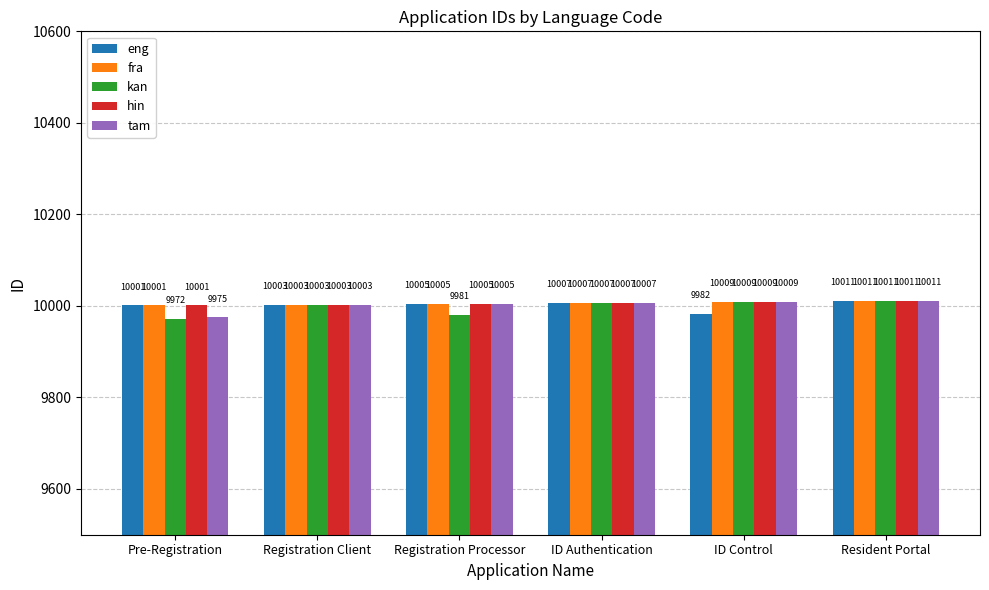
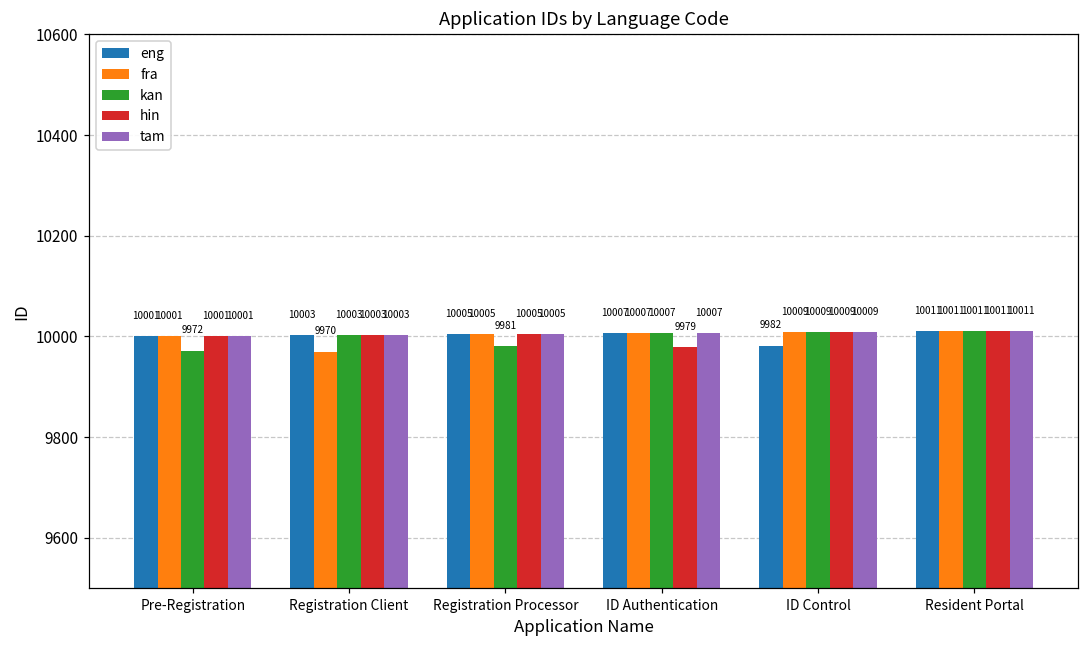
  {
    "eng": {
      "ID Control": 9982
    },
    "fra": {
-     "Registration Client": 10003
+     "Registration Client": 9970
    },
    "kan": {
      "Pre-Registration": 9972,
      "Registration Processor": 9981
    },
    "hin": {
      "Pre-Registration": 10001,
-     "ID Authentication": 10007
+     "ID Authentication": 9979
    },
    "tam": {
-     "Pre-Registration": 9975
+     "Pre-Registration": 10001
    }
  }
